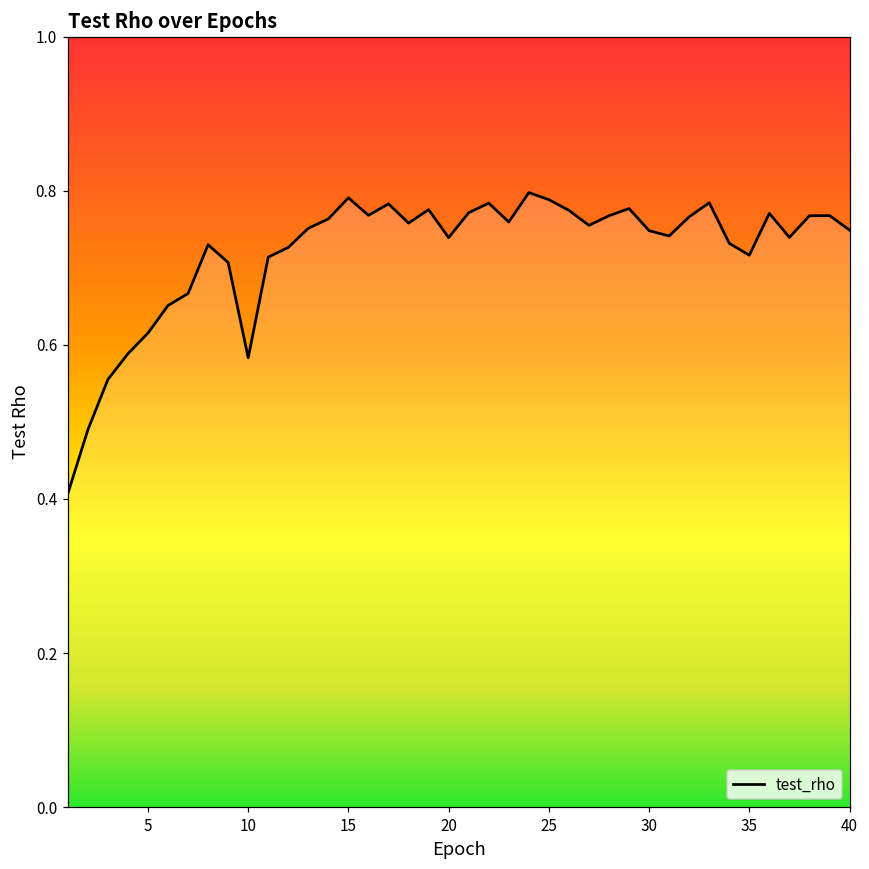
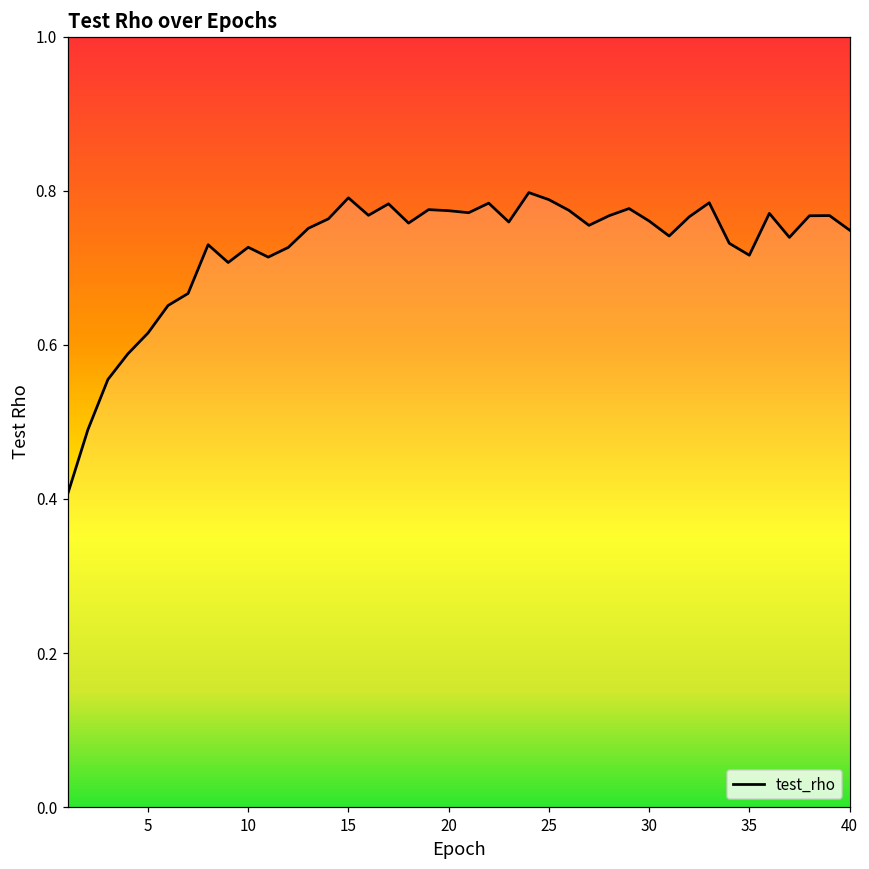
  {
    "5": 0.62,
-   "10": 0.58,
+   "10": 0.73,
    "15": 0.79,
-   "20": 0.74,
+   "20": 0.77,
    "25": 0.79,
-   "30": 0.75,
+   "30": 0.76,
    "35": 0.72,
    "40": 0.75
  }
